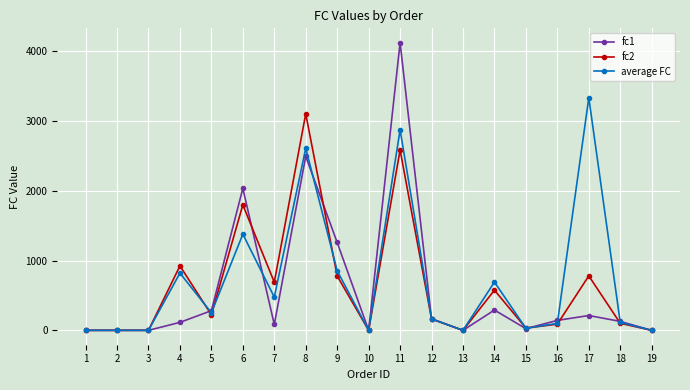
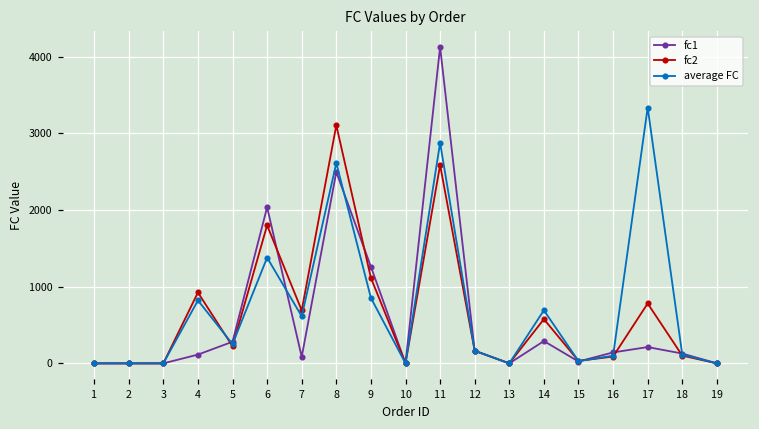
  {
    "fc1": {
      "4": 100,
      "6": 2000,
      "7": 100,
      "8": 2500,
      "9": 1300,
      "11": 4100,
      "14": 300,
      "16": 100,
      "17": 200
    },
    "fc2": {
      "4": 900,
      "6": 1800,
      "7": 700,
      "8": 3100,
-     "9": 800,
+     "9": 1100,
      "11": 2600,
      "14": 600,
      "17": 800
    },
    "average FC": {
      "4": 800,
      "6": 1400,
-     "7": 500,
+     "7": 600,
      "8": 2600,
      "9": 900,
      "11": 2900,
      "14": 700,
      "17": 3300
    }
  }
